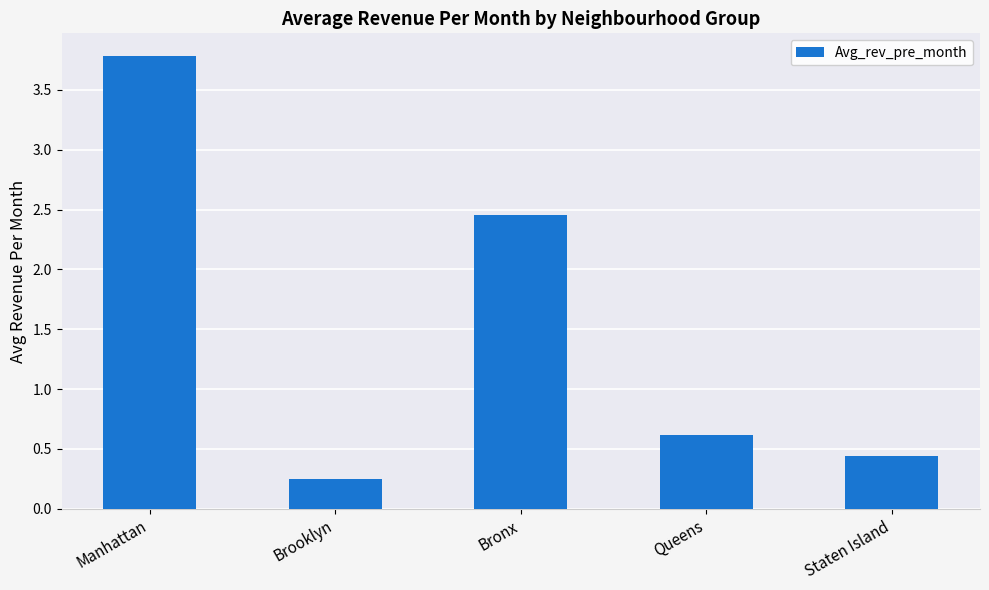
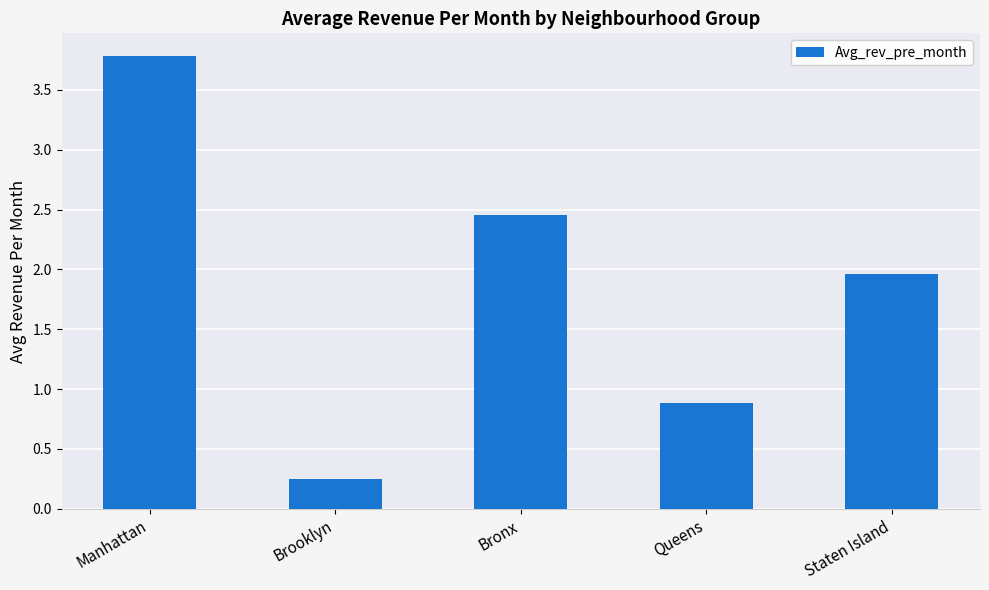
  {
    "Manhattan": 3.78,
    "Brooklyn": 0.25,
    "Bronx": 2.45,
-   "Queens": 0.61,
-   "Staten Island": 0.44
+   "Queens": 0.88,
+   "Staten Island": 1.96
  }
